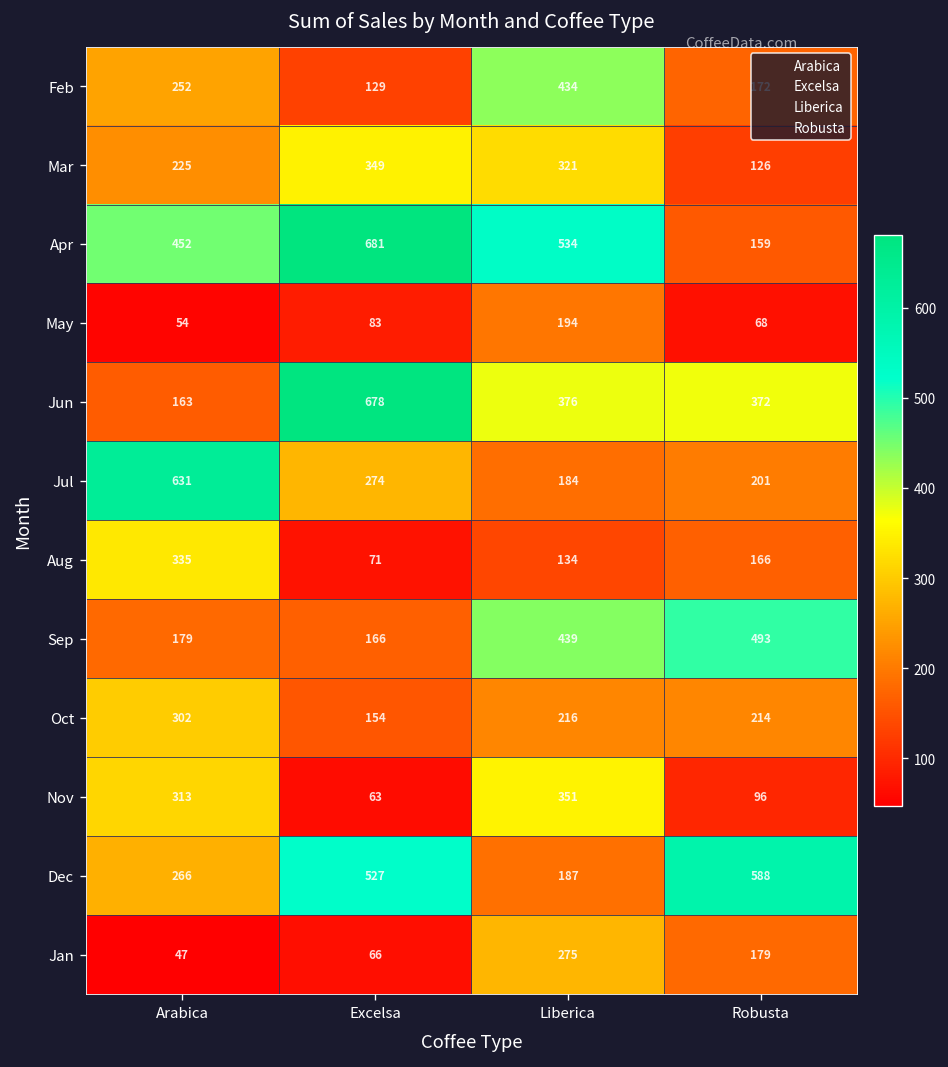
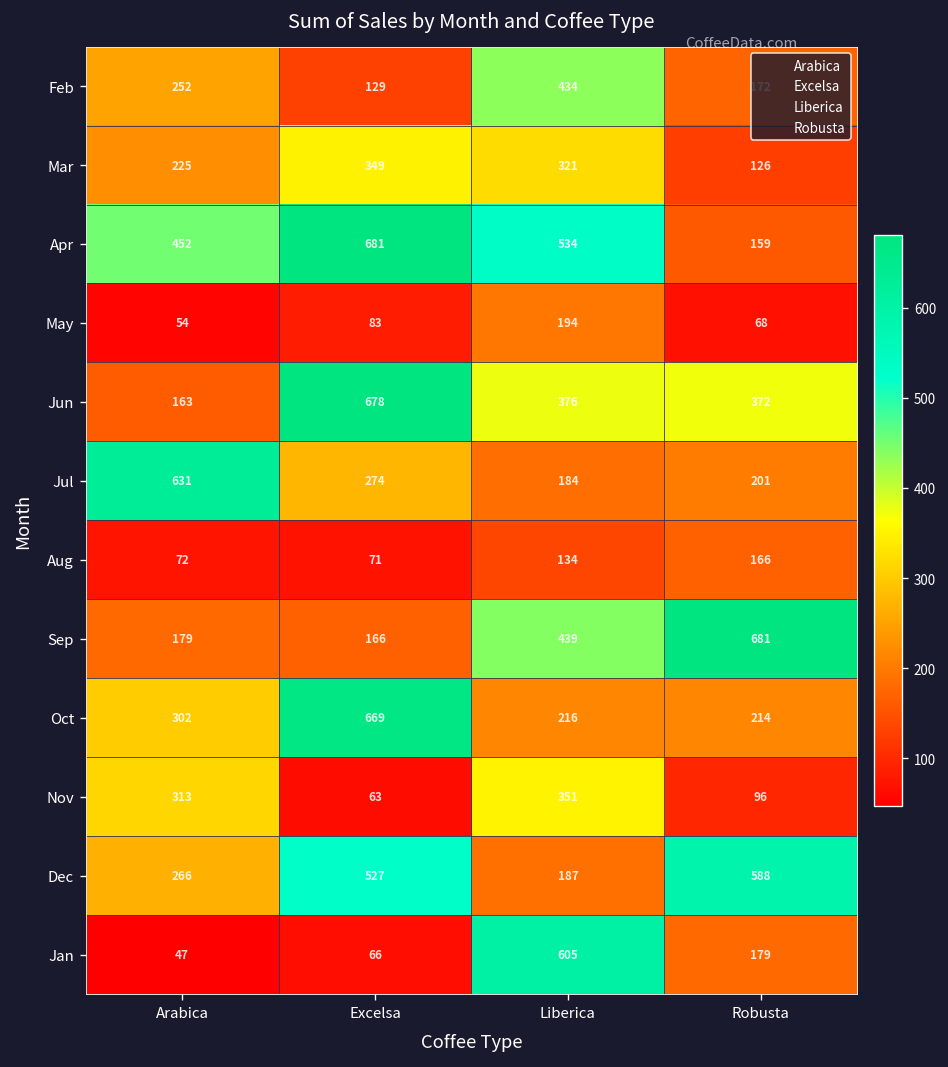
  {
    "Feb": {
      "Arabica": 252,
      "Excelsa": 129,
      "Liberica": 434
    },
    "Mar": {
      "Arabica": 225,
      "Excelsa": 349,
      "Liberica": 321,
      "Robusta": 126
    },
    "Apr": {
      "Arabica": 452,
      "Excelsa": 681,
      "Liberica": 534,
      "Robusta": 159
    },
    "May": {
      "Arabica": 54,
      "Excelsa": 83,
      "Liberica": 194,
      "Robusta": 68
    },
    "Jun": {
      "Arabica": 163,
      "Excelsa": 678,
      "Liberica": 376,
      "Robusta": 372
    },
    "Jul": {
      "Arabica": 631,
      "Excelsa": 274,
      "Liberica": 184,
      "Robusta": 201
    },
    "Aug": {
-     "Arabica": 335,
+     "Arabica": 72,
      "Excelsa": 71,
      "Liberica": 134,
      "Robusta": 166
    },
    "Sep": {
      "Arabica": 179,
      "Excelsa": 166,
      "Liberica": 439,
-     "Robusta": 493
+     "Robusta": 681
    },
    "Oct": {
      "Arabica": 302,
-     "Excelsa": 154,
+     "Excelsa": 669,
      "Liberica": 216,
      "Robusta": 214
    },
    "Nov": {
      "Arabica": 313,
      "Excelsa": 63,
      "Liberica": 351,
      "Robusta": 96
    },
    "Dec": {
      "Arabica": 266,
      "Excelsa": 527,
      "Liberica": 187,
      "Robusta": 588
    },
    "Jan": {
      "Arabica": 47,
      "Excelsa": 66,
-     "Liberica": 275,
+     "Liberica": 605,
      "Robusta": 179
    }
  }
